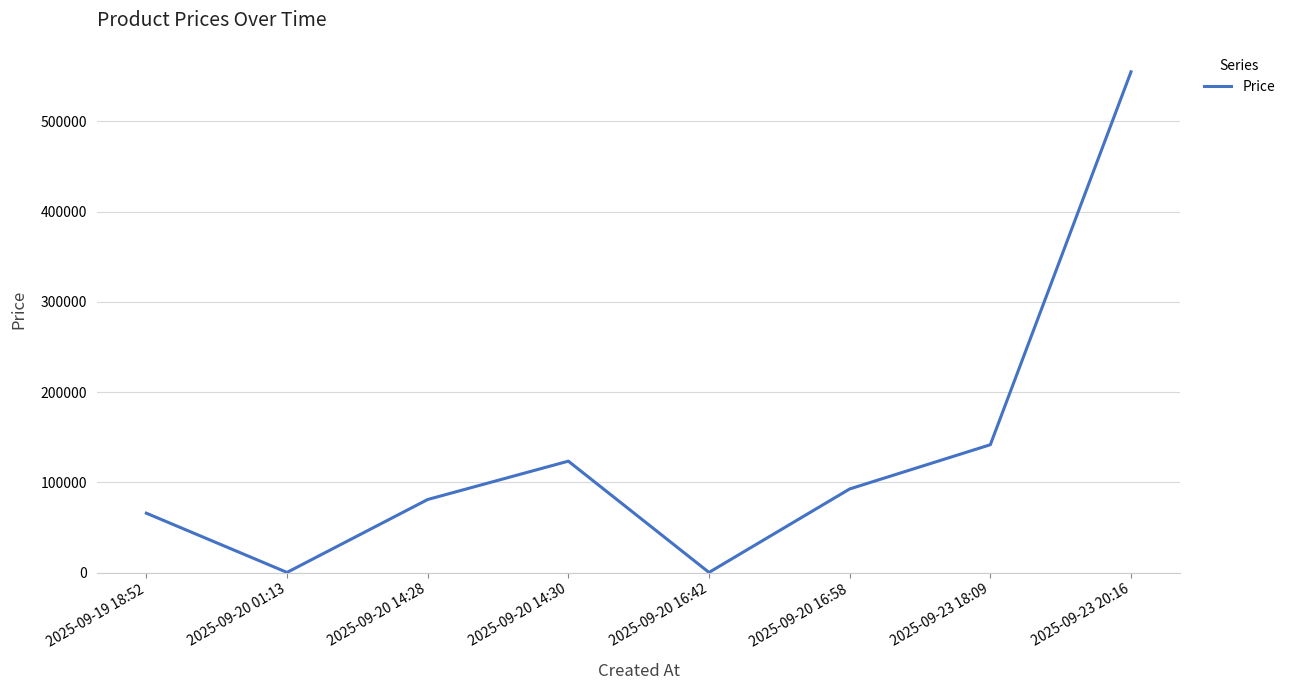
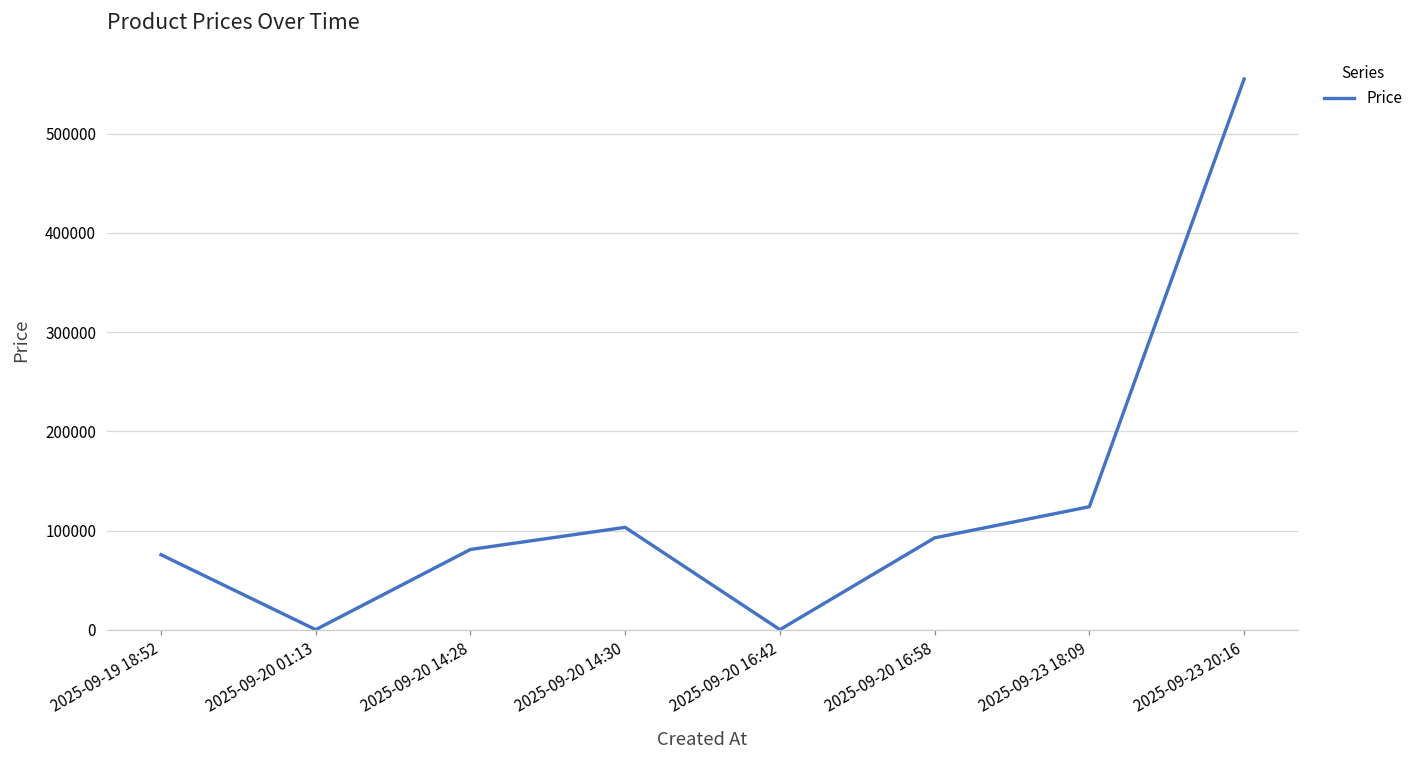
  {
-   "2025-09-19 18:52": 70000,
+   "2025-09-19 18:52": 80000,
    "2025-09-20 01:13": 0,
    "2025-09-20 14:28": 80000,
-   "2025-09-20 14:30": 120000,
+   "2025-09-20 14:30": 100000,
    "2025-09-20 16:42": 0,
    "2025-09-20 16:58": 90000,
-   "2025-09-23 18:09": 140000,
+   "2025-09-23 18:09": 120000,
    "2025-09-23 20:16": 560000
  }
